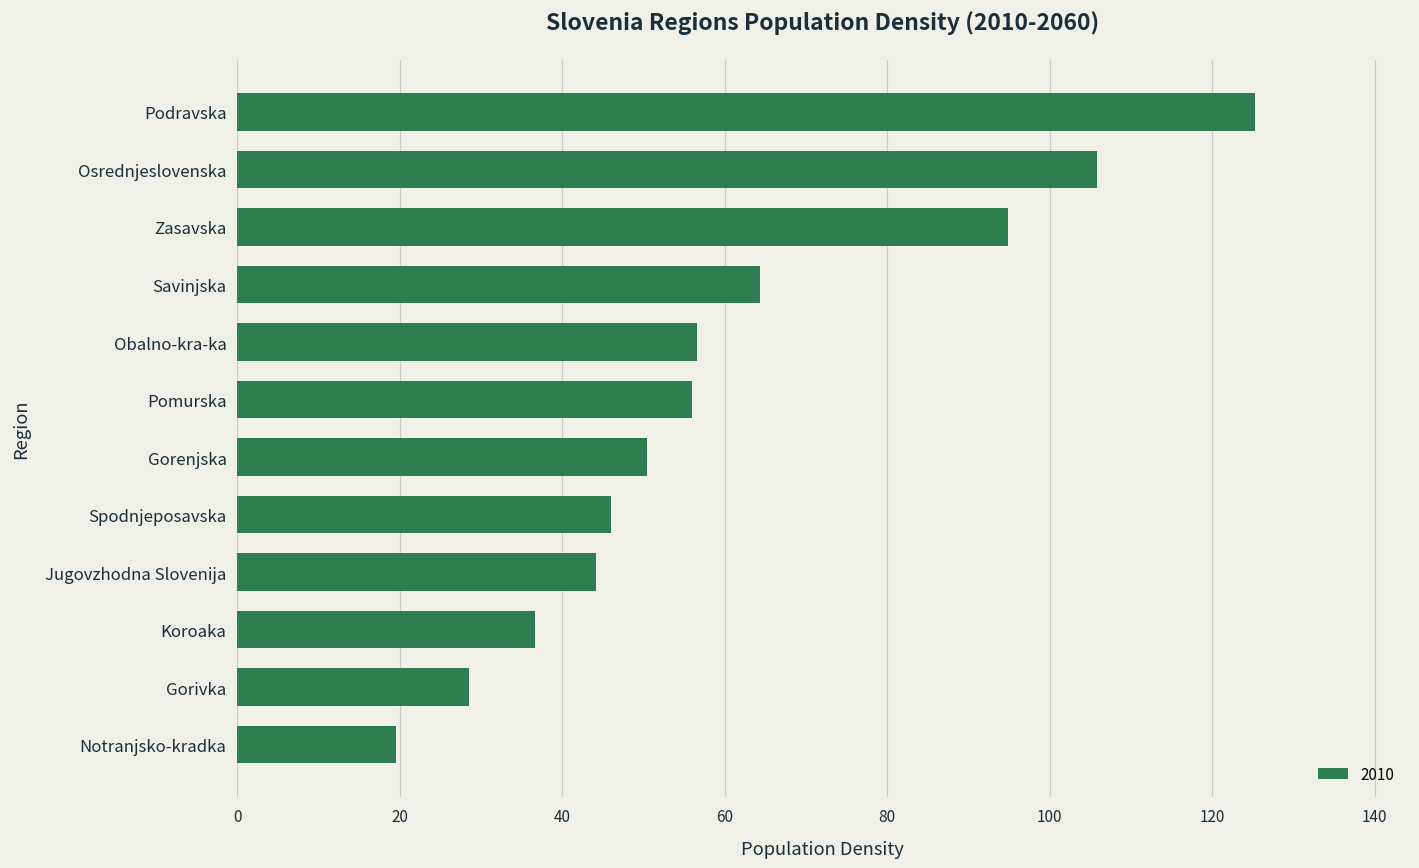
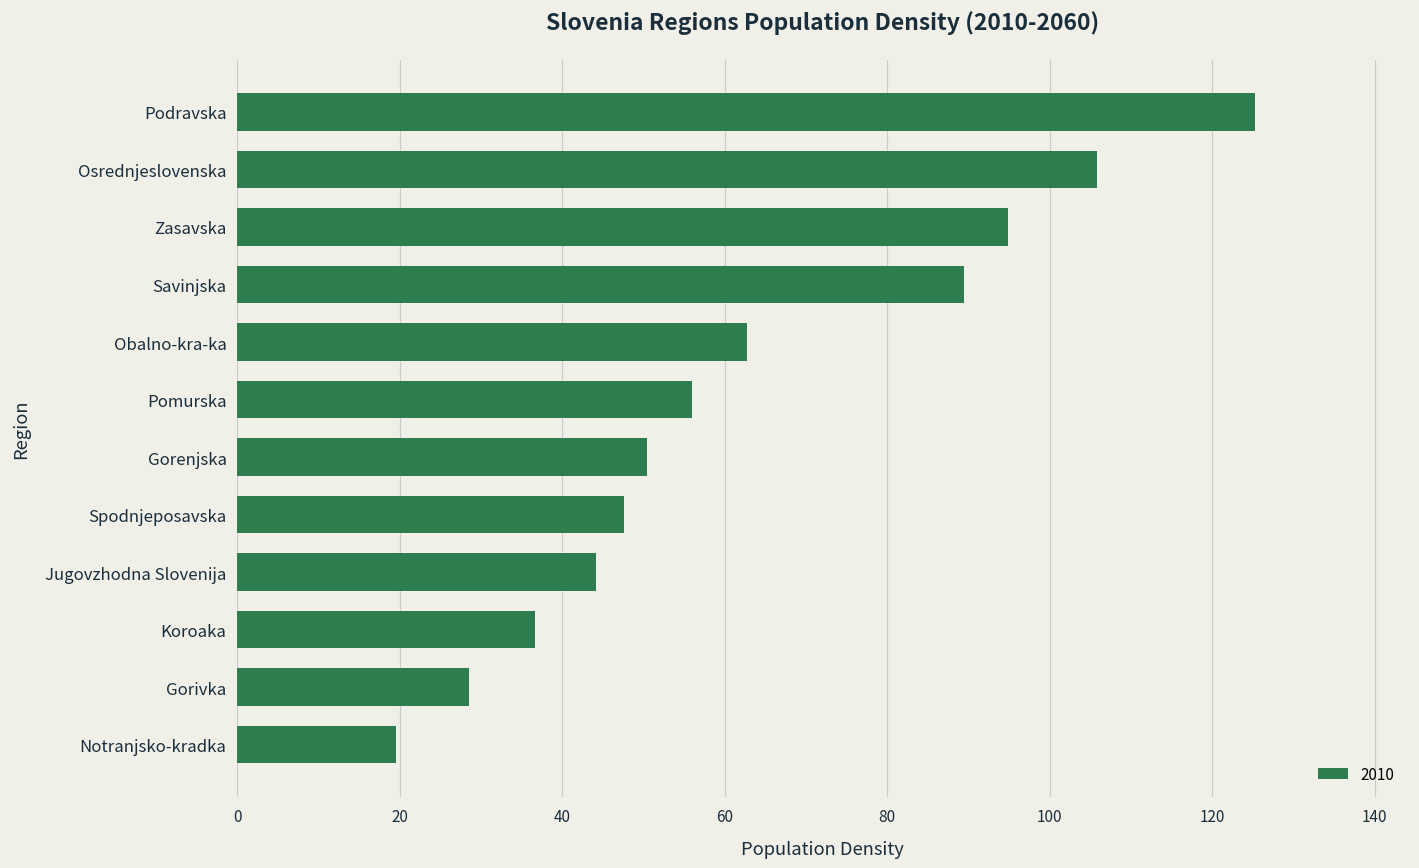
  {
    "Podravska": 125,
    "Osrednjeslovenska": 106,
    "Zasavska": 95,
-   "Savinjska": 64,
-   "Obalno-kra-ka": 57,
+   "Savinjska": 89,
+   "Obalno-kra-ka": 63,
    "Pomurska": 56,
    "Gorenjska": 50,
-   "Spodnjeposavska": 46,
+   "Spodnjeposavska": 48,
    "Jugovzhodna Slovenija": 44,
    "Koroaka": 37,
    "Gorivka": 29,
    "Notranjsko-kradka": 20
  }
